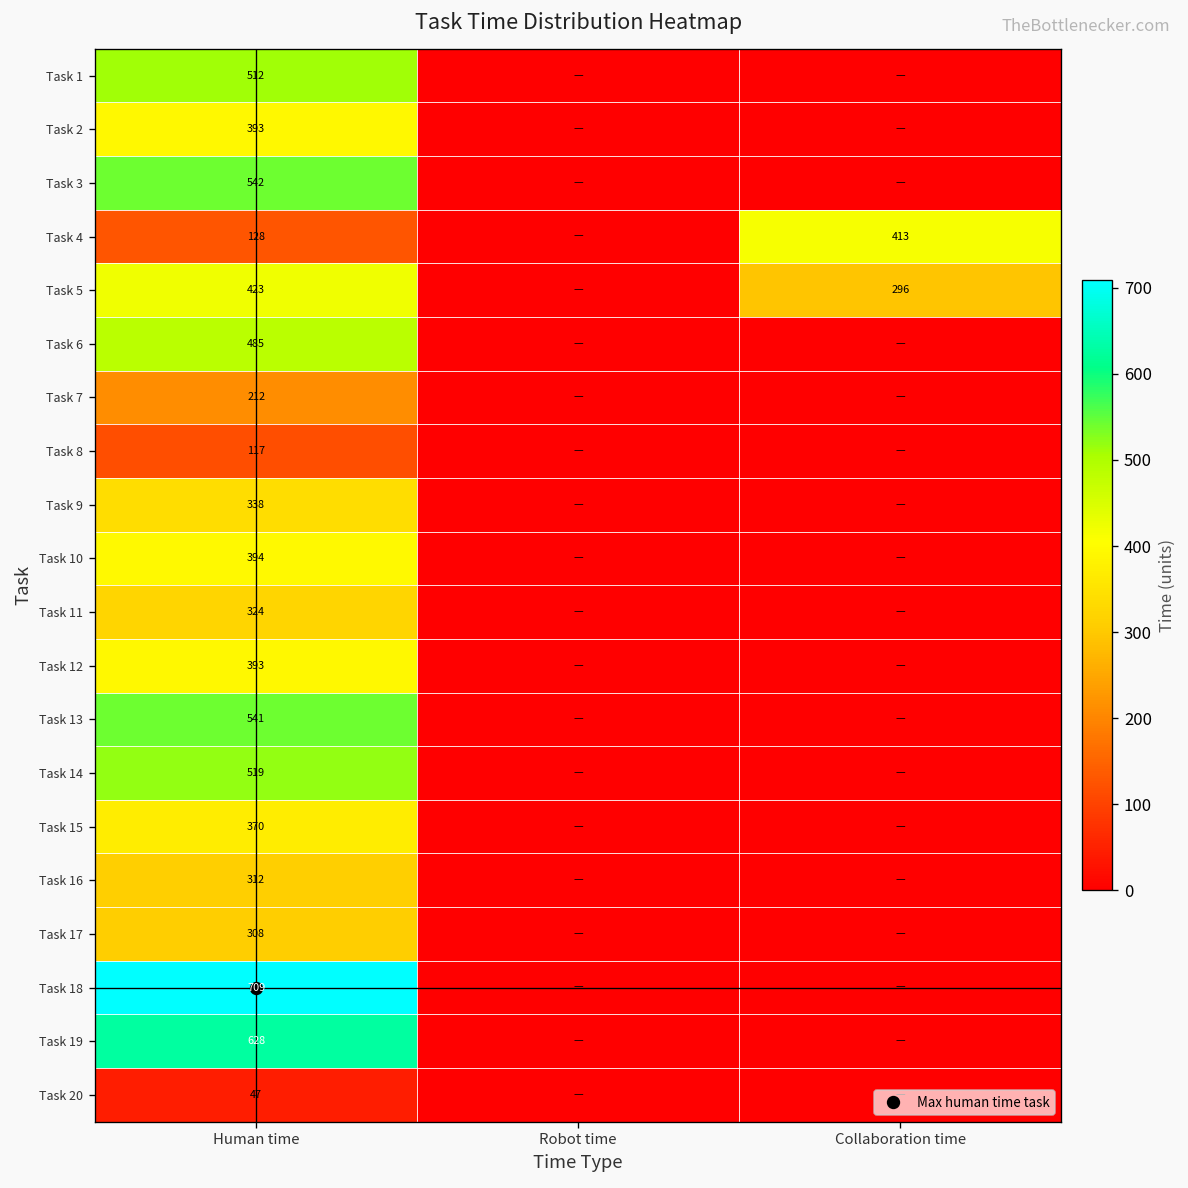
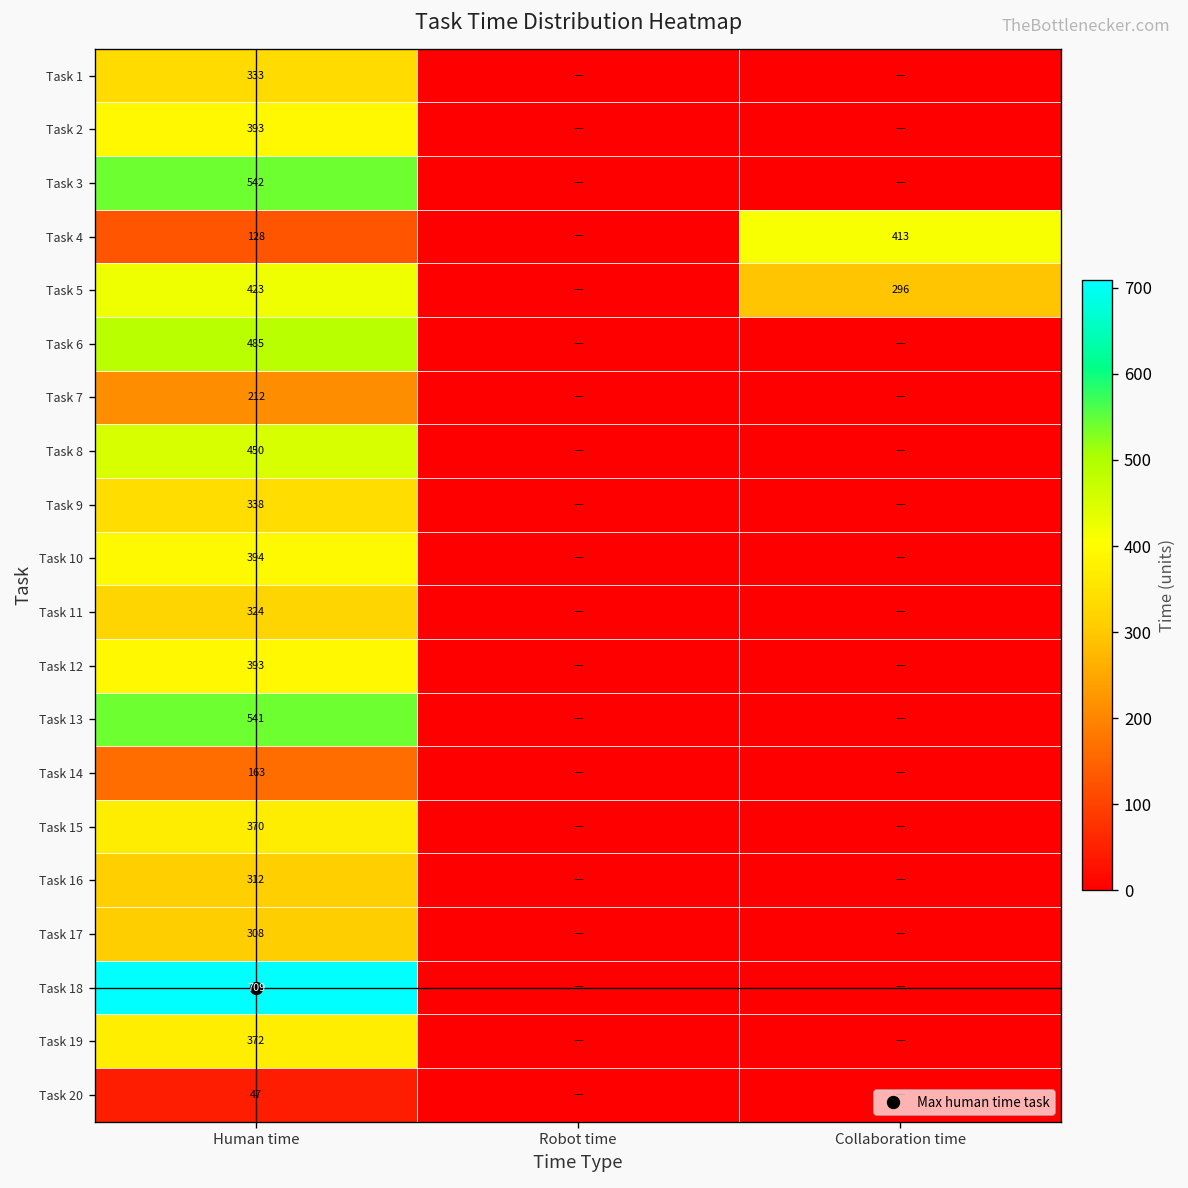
  {
    "Task 1": {
-     "Human time": 512
+     "Human time": 333
    },
    "Task 2": {
      "Human time": 393
    },
    "Task 3": {
      "Human time": 542
    },
    "Task 4": {
      "Human time": 128,
      "Collaboration time": 413
    },
    "Task 5": {
      "Human time": 423,
      "Collaboration time": 296
    },
    "Task 6": {
      "Human time": 485
    },
    "Task 7": {
      "Human time": 212
    },
    "Task 8": {
-     "Human time": 117
+     "Human time": 450
    },
    "Task 9": {
      "Human time": 338
    },
    "Task 10": {
      "Human time": 394
    },
    "Task 11": {
      "Human time": 324
    },
    "Task 12": {
      "Human time": 393
    },
    "Task 13": {
      "Human time": 541
    },
    "Task 14": {
-     "Human time": 519
+     "Human time": 163
    },
    "Task 15": {
      "Human time": 370
    },
    "Task 16": {
      "Human time": 312
    },
    "Task 17": {
      "Human time": 308
    },
    "Task 19": {
-     "Human time": 628
+     "Human time": 372
    },
    "Task 20": {
      "Human time": 47
    }
  }
